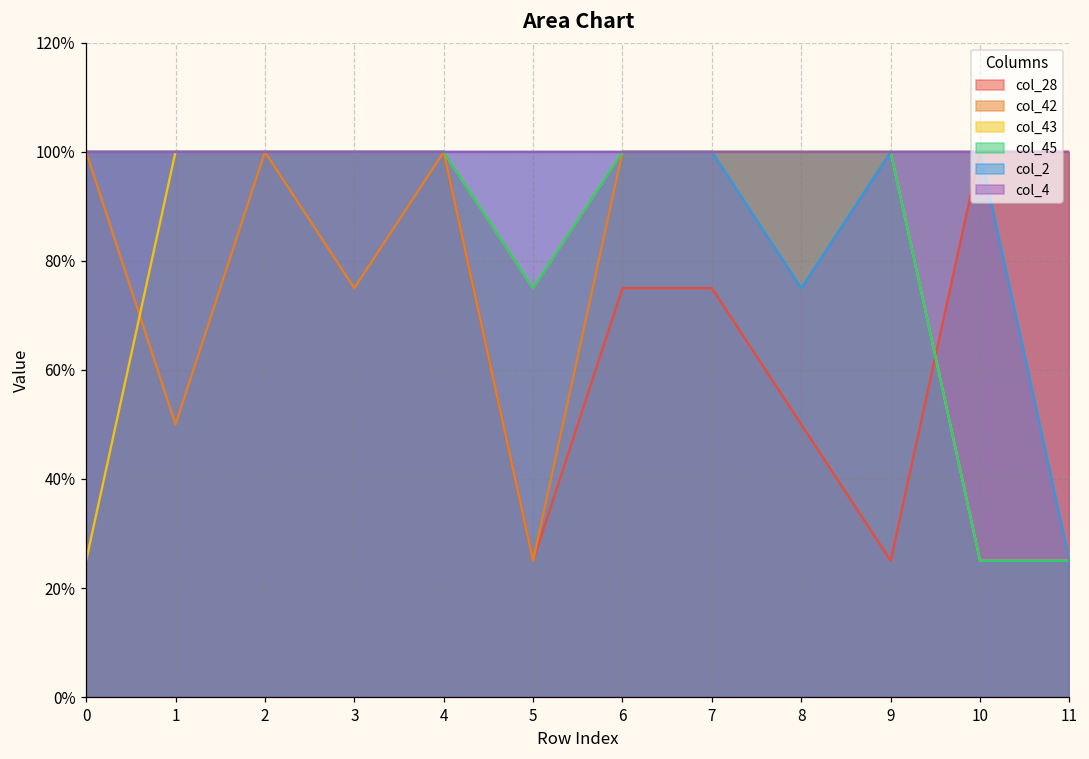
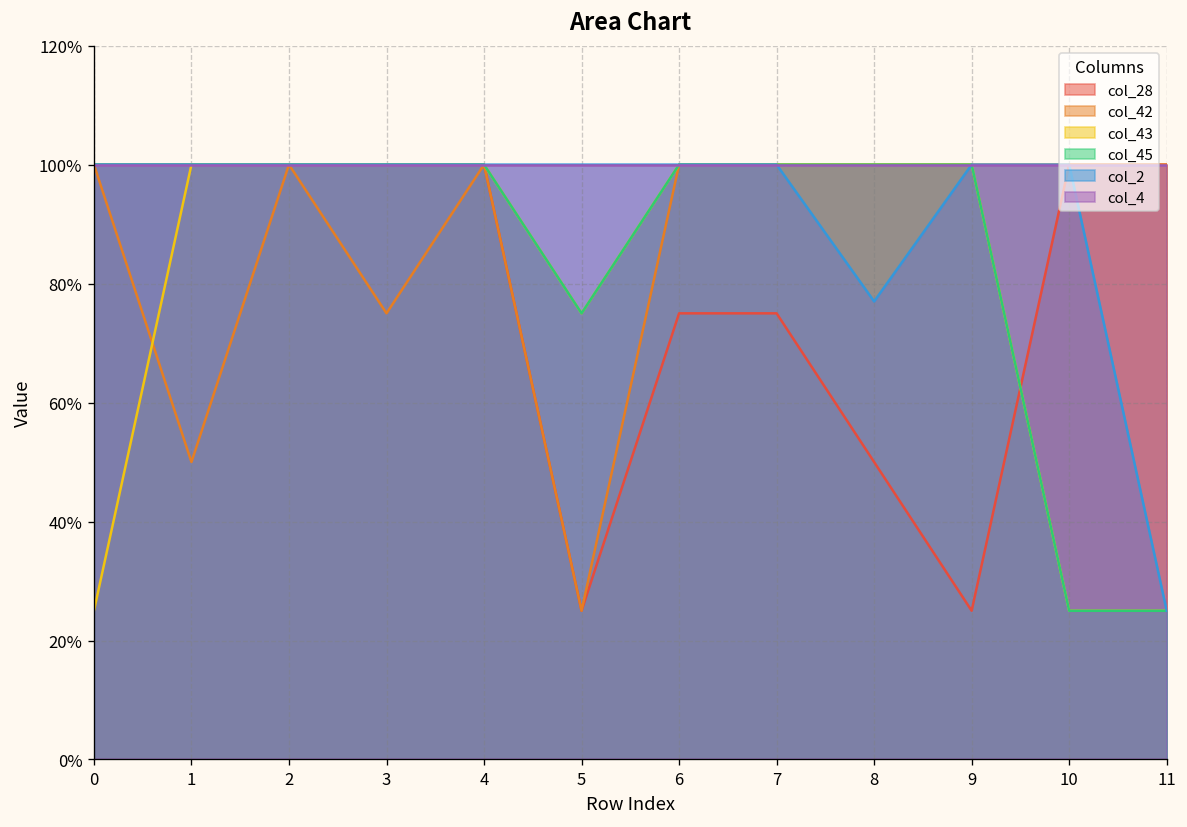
  {
    "col_2": {
-     "8": "75%"
+     "8": "77%"
    }
  }
